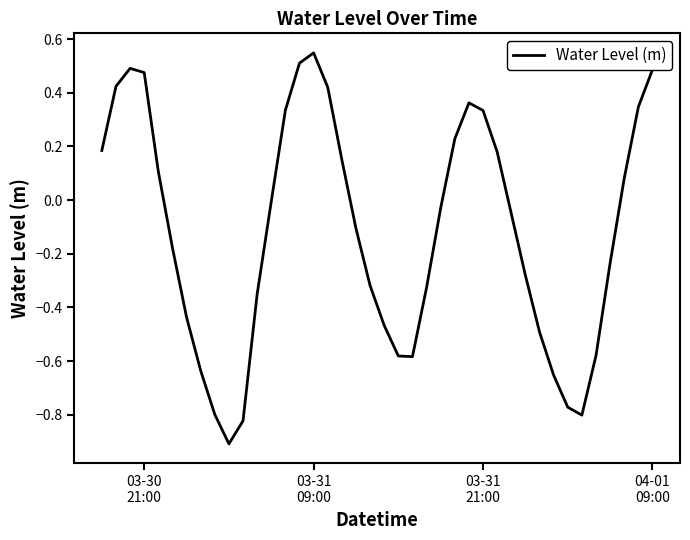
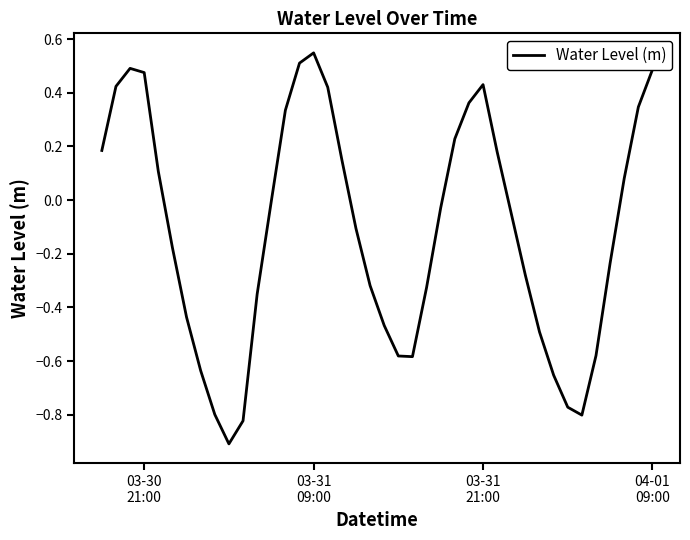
  {
    "03-30 21:00": 0.48,
    "03-31 09:00": 0.55,
-   "03-31 21:00": 0.33
+   "03-31 21:00": 0.43
  }
